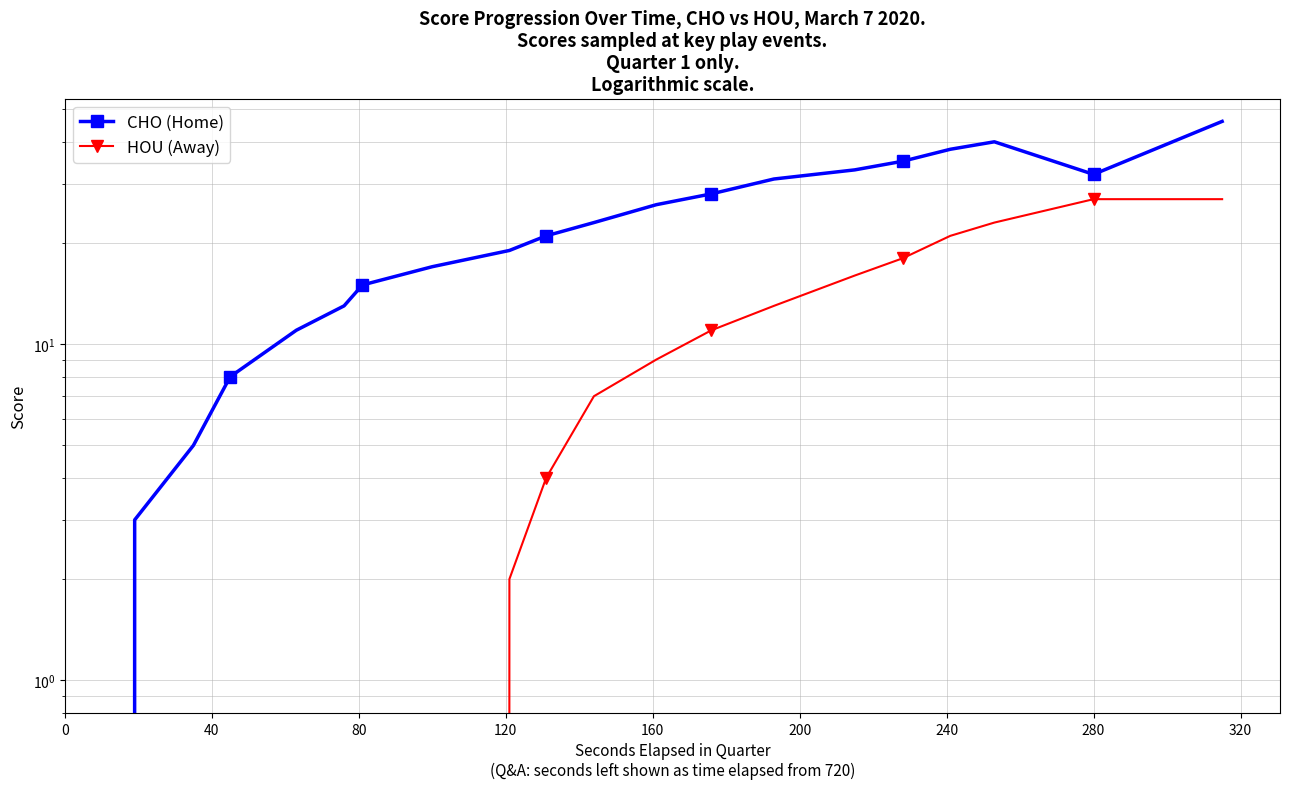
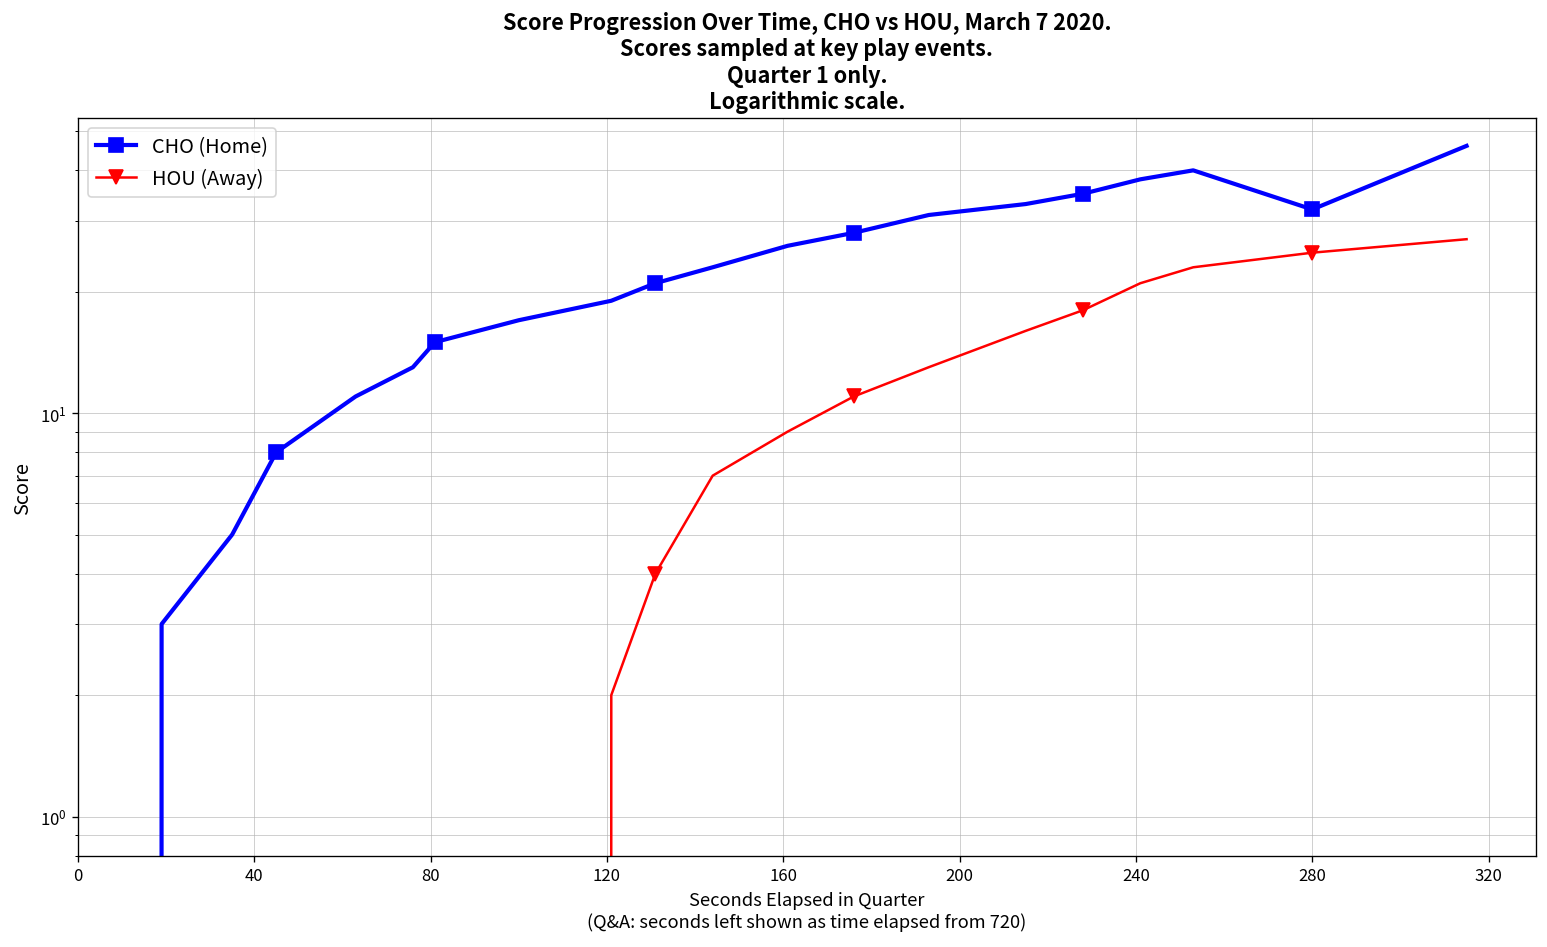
  {
    "CHO (Home)": {
      "280": 32
    },
    "HOU (Away)": {
-     "280": 27
+     "280": 25
    }
  }
